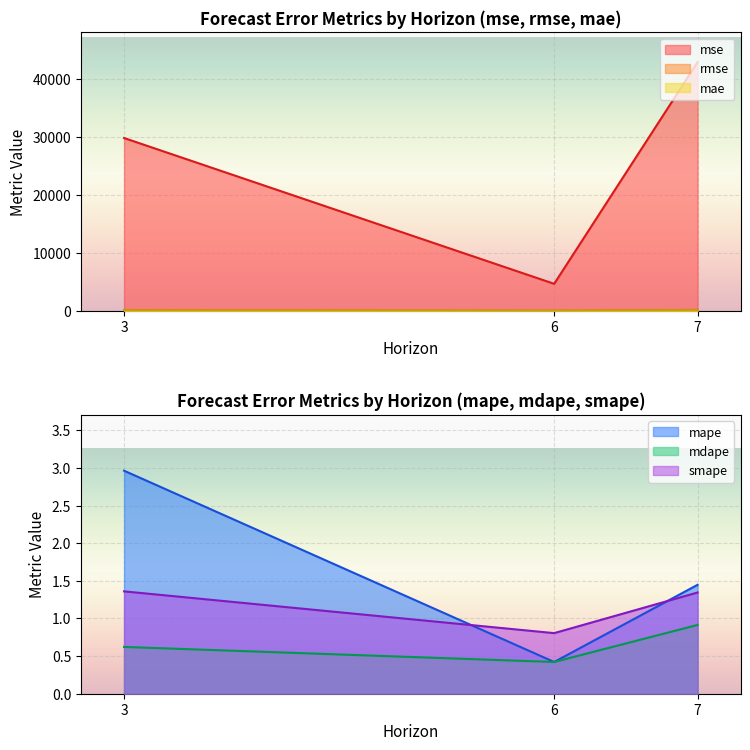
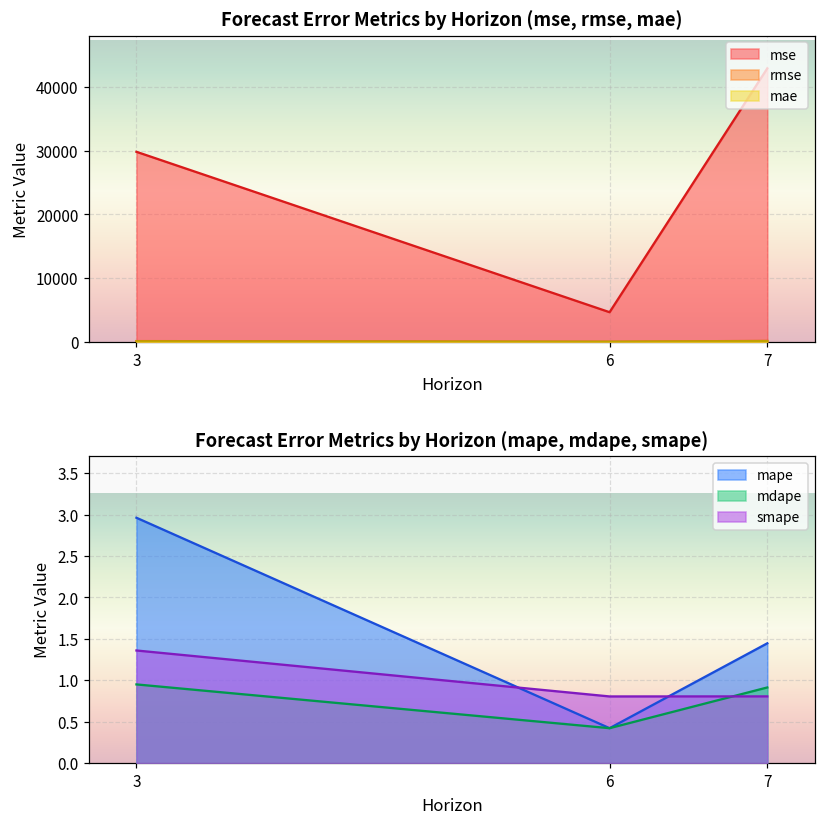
  {
    "Forecast Error Metrics by Horizon (mape, mdape, smape)": {
      "mape": {
        "3": 3.0,
        "7": 1.4
      },
      "mdape": {
-       "3": 0.6,
+       "3": 1.0,
        "7": 0.9
      },
      "smape": {
        "3": 1.4,
        "6": 0.8,
-       "7": 1.3
+       "7": 0.8
      }
    }
  }
